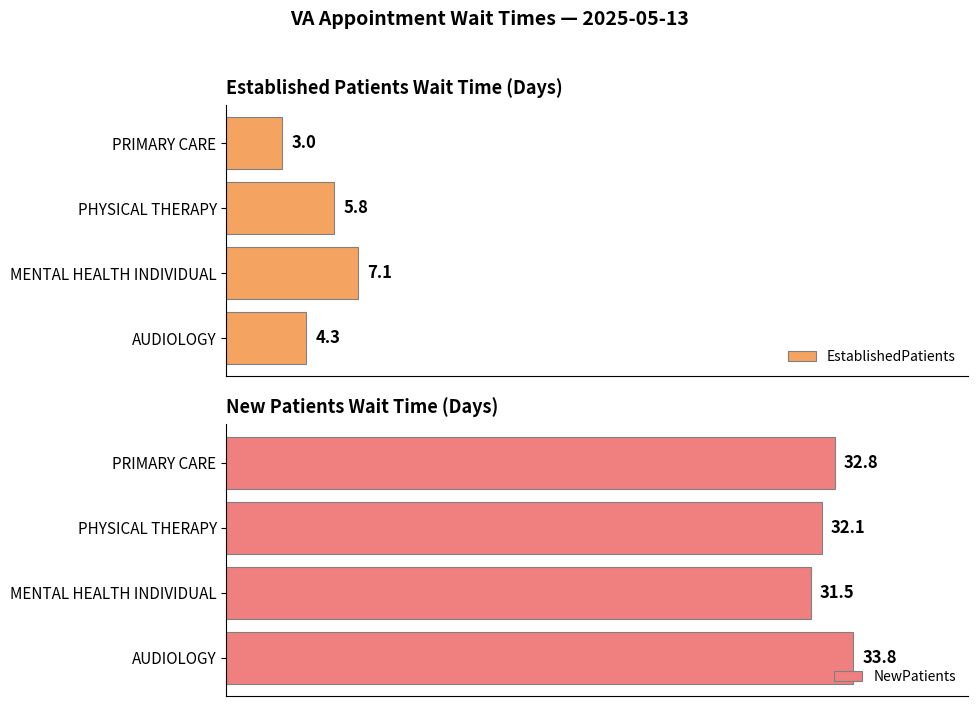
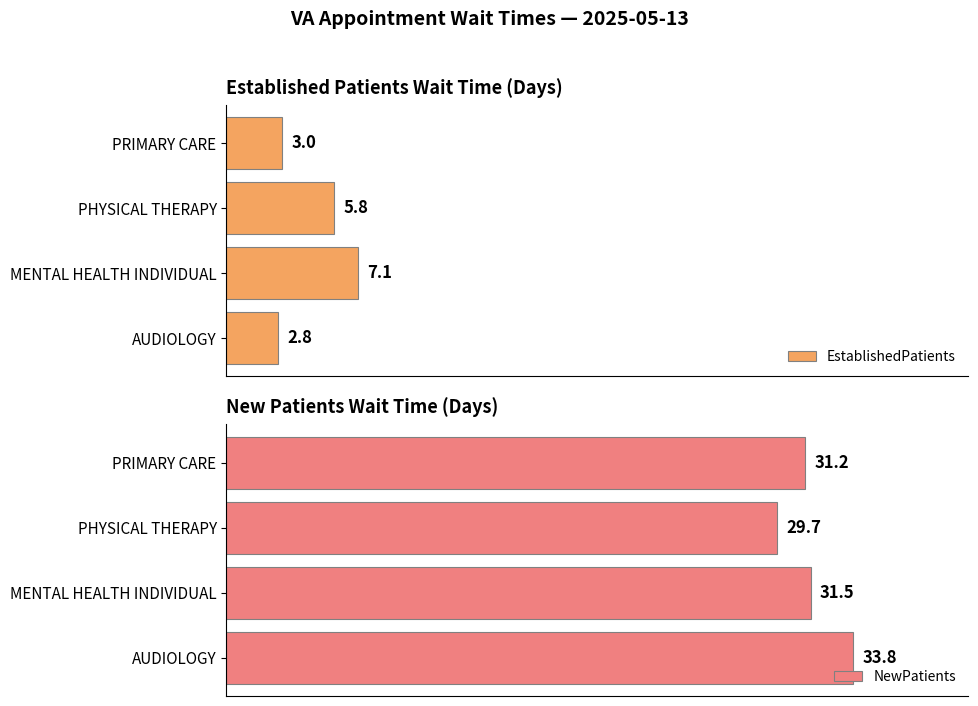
  {
    "Established Patients Wait Time (Days)": {
      "PRIMARY CARE": 3.0,
      "PHYSICAL THERAPY": 5.8,
      "MENTAL HEALTH INDIVIDUAL": 7.1,
-     "AUDIOLOGY": 4.3
+     "AUDIOLOGY": 2.8
    },
    "New Patients Wait Time (Days)": {
-     "PRIMARY CARE": 32.8,
-     "PHYSICAL THERAPY": 32.1,
+     "PRIMARY CARE": 31.2,
+     "PHYSICAL THERAPY": 29.7,
      "MENTAL HEALTH INDIVIDUAL": 31.5,
      "AUDIOLOGY": 33.8
    }
  }
